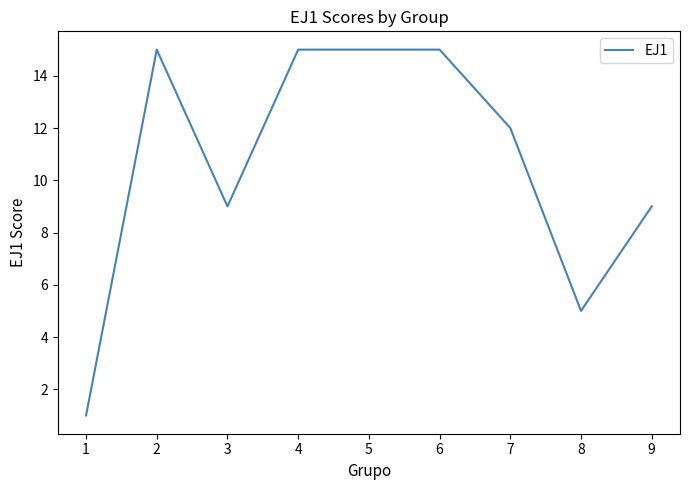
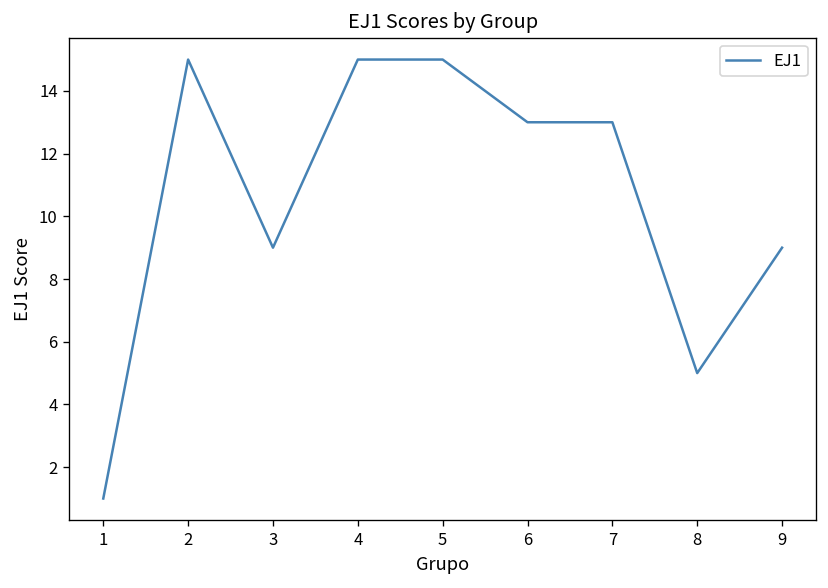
  {
    "1": 1,
    "2": 15,
    "3": 9,
    "4": 15,
    "5": 15,
-   "6": 15,
-   "7": 12,
+   "6": 13,
+   "7": 13,
    "8": 5,
    "9": 9
  }
